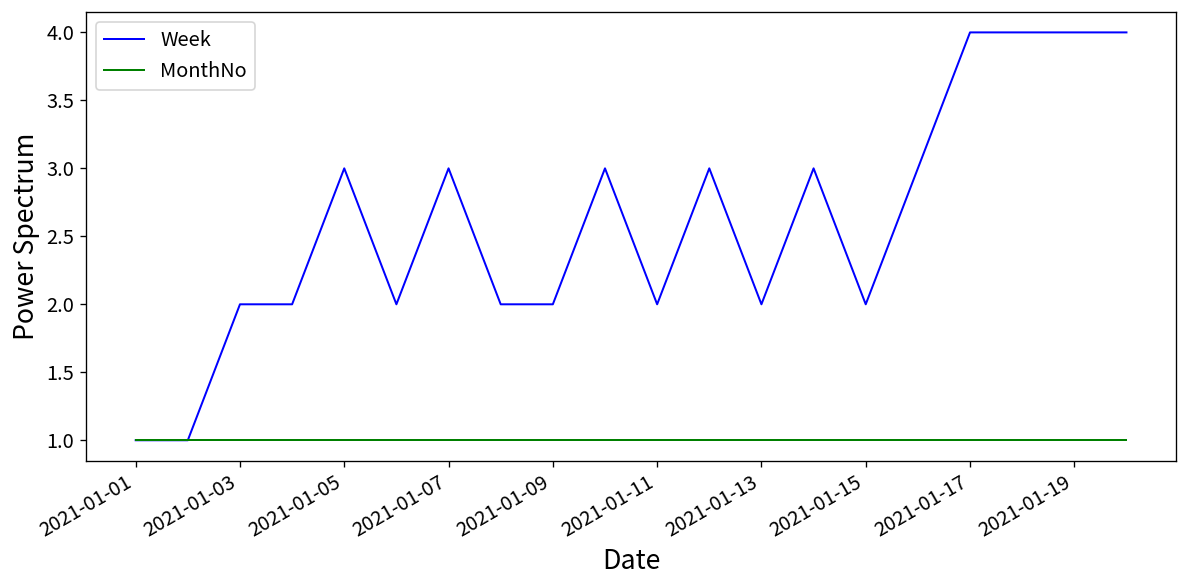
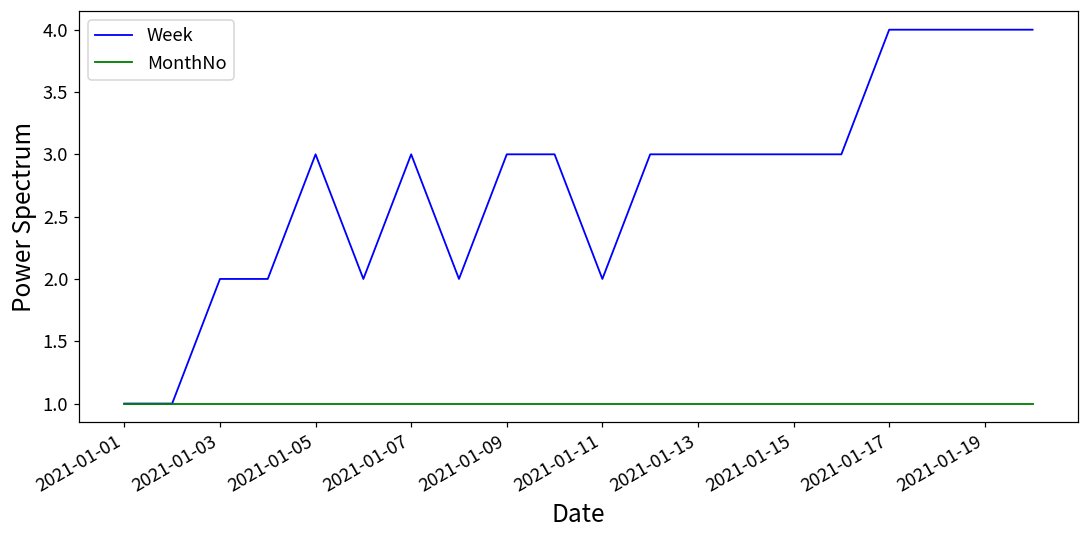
  {
    "Week": {
      "2021-01-03": 2,
      "2021-01-05": 3,
      "2021-01-07": 3,
-     "2021-01-09": 2,
+     "2021-01-09": 3,
      "2021-01-11": 2,
-     "2021-01-13": 2,
-     "2021-01-15": 2,
+     "2021-01-13": 3,
+     "2021-01-15": 3,
      "2021-01-17": 4,
      "2021-01-19": 4
    },
    "MonthNo": {
      "2021-01-03": 1,
      "2021-01-05": 1,
      "2021-01-07": 1,
      "2021-01-09": 1,
      "2021-01-11": 1,
      "2021-01-13": 1,
      "2021-01-15": 1,
      "2021-01-17": 1,
      "2021-01-19": 1
    }
  }
